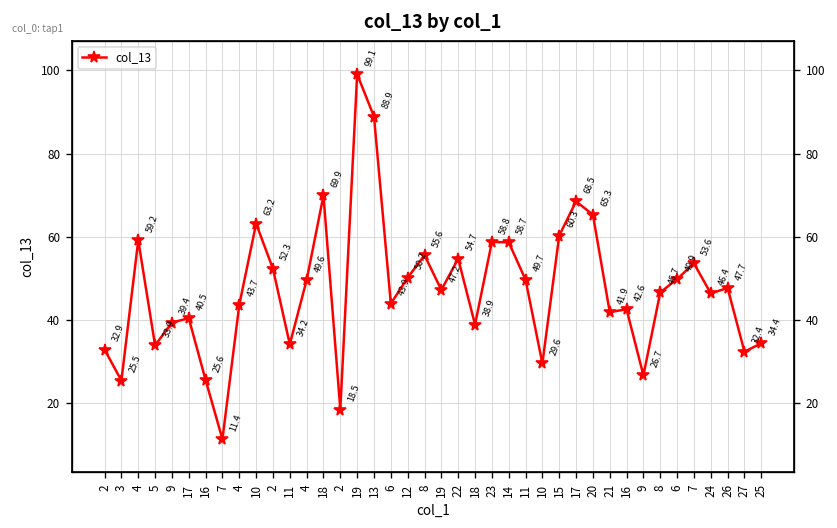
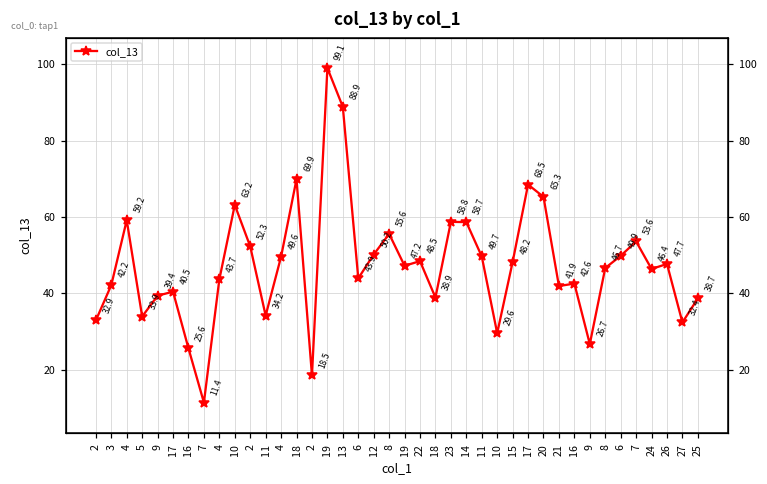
  {
-   "3": 25.5,
+   "3": 42.2,
    "13": 88.9,
-   "22": 54.7,
+   "22": 48.5,
    "23": 58.8,
    "14": 58.7,
-   "15": 60.3,
+   "15": 48.2,
    "20": 65.3,
    "21": 41.9,
    "26": 47.7,
-   "25": 34.4
+   "25": 38.7
  }
